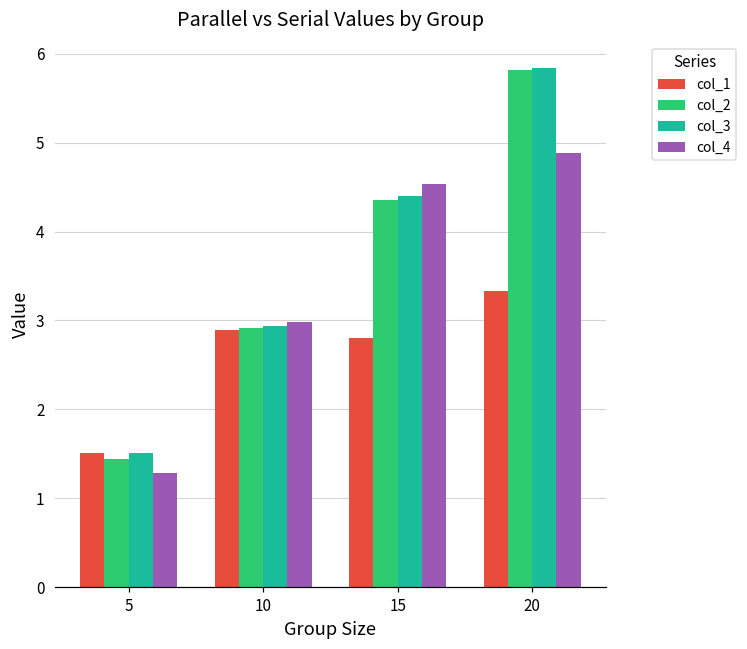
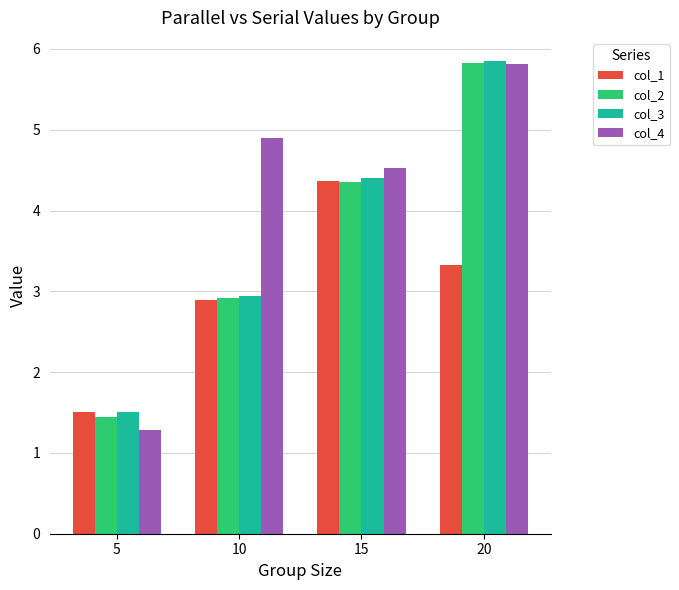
  {
    "col_1": {
      "5": 1.5,
      "10": 2.9,
-     "15": 2.8,
+     "15": 4.4,
      "20": 3.3
    },
    "col_4": {
      "5": 1.3,
-     "10": 3.0,
+     "10": 4.9,
      "15": 4.5,
-     "20": 4.9
+     "20": 5.8
    }
  }
